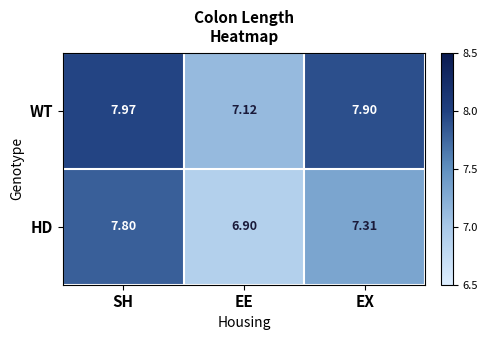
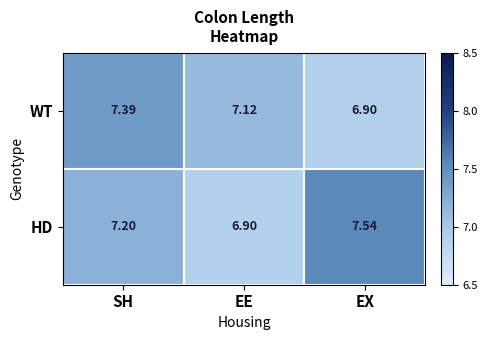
  {
    "WT": {
-     "SH": 7.97,
+     "SH": 7.39,
      "EE": 7.12,
-     "EX": 7.90
+     "EX": 6.90
    },
    "HD": {
-     "SH": 7.80,
+     "SH": 7.20,
      "EE": 6.90,
-     "EX": 7.31
+     "EX": 7.54
    }
  }
